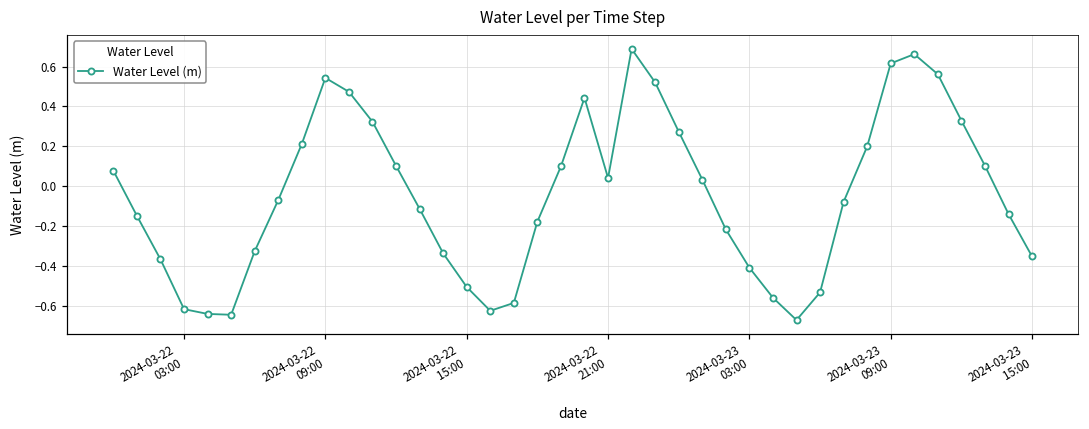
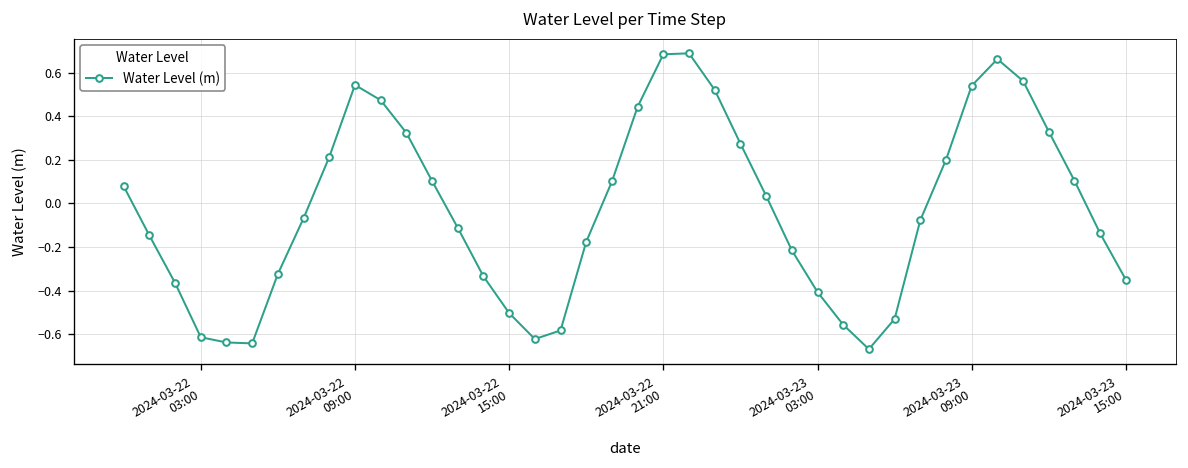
  {
    "2024-03-22 03:00": -0.61,
    "2024-03-22 09:00": 0.54,
    "2024-03-22 15:00": -0.50,
-   "2024-03-22 21:00": 0.04,
+   "2024-03-22 21:00": 0.68,
    "2024-03-23 03:00": -0.41,
-   "2024-03-23 09:00": 0.62,
+   "2024-03-23 09:00": 0.54,
    "2024-03-23 15:00": -0.35
  }
